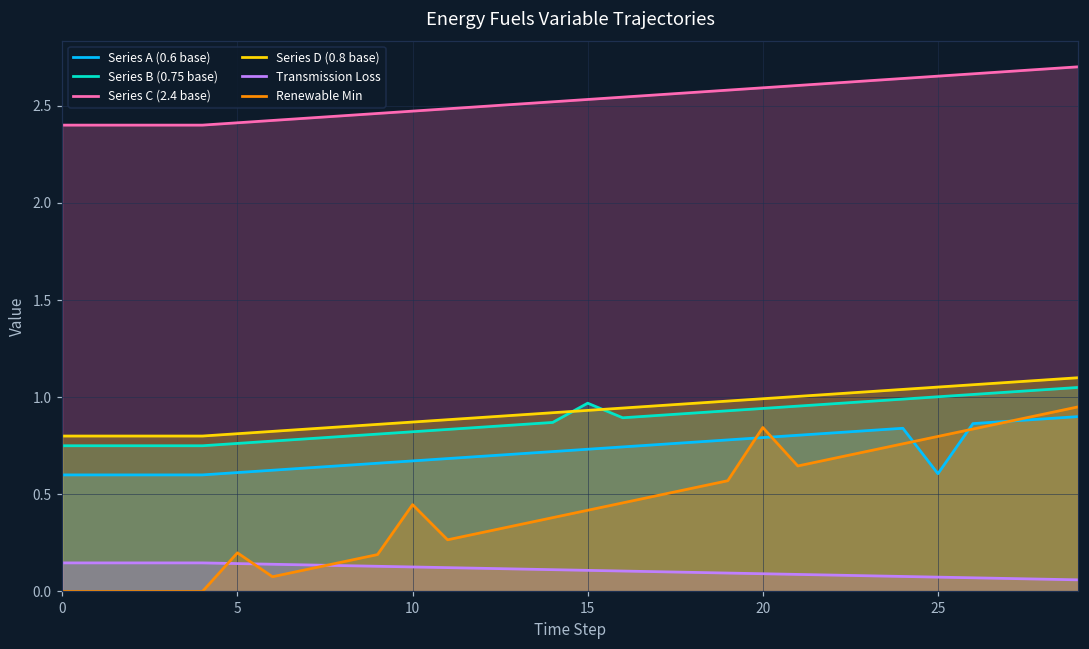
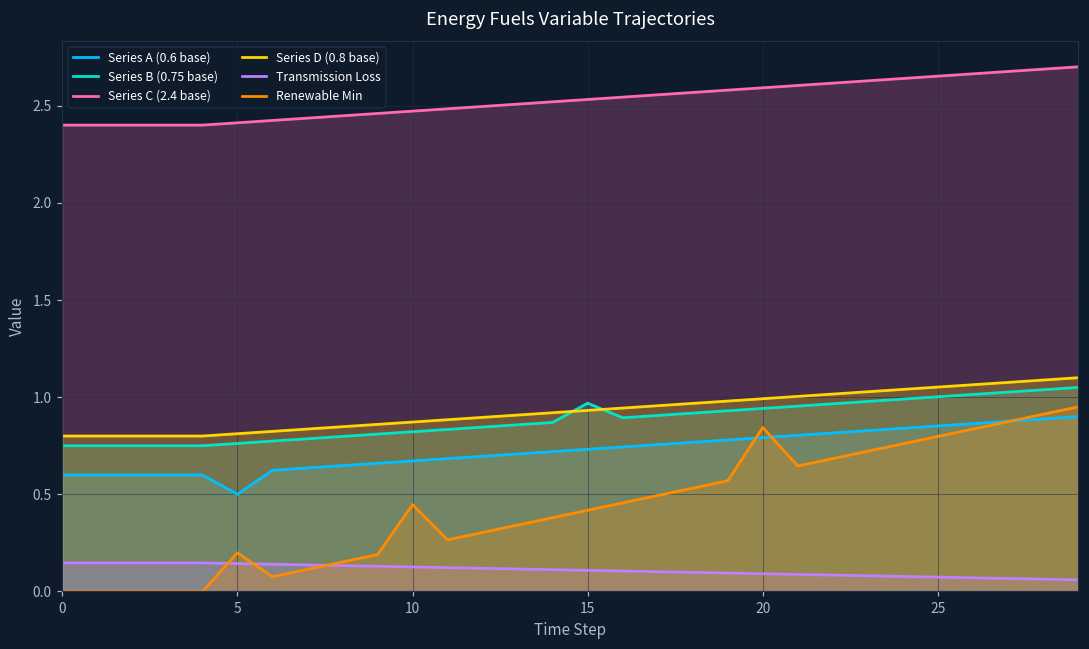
  {
    "Series A (0.6 base)": {
      "0": 0.60,
-     "5": 0.61,
+     "5": 0.50,
      "10": 0.67,
      "15": 0.73,
      "20": 0.79,
-     "25": 0.61
+     "25": 0.85
    },
    "Series B (0.75 base)": {
      "0": 0.75,
      "5": 0.76,
      "10": 0.82,
      "15": 0.97,
      "20": 0.94,
      "25": 1.00
    },
    "Series C (2.4 base)": {
      "0": 2.40,
      "5": 2.41,
      "10": 2.47,
      "15": 2.53,
      "20": 2.59,
      "25": 2.65
    },
    "Series D (0.8 base)": {
      "0": 0.80,
      "5": 0.81,
      "10": 0.87,
      "15": 0.93,
      "20": 0.99,
      "25": 1.05
    },
    "Transmission Loss": {
      "0": 0.15,
      "5": 0.14,
      "10": 0.13,
      "15": 0.11,
      "20": 0.09,
      "25": 0.07
    },
    "Renewable Min": {
      "0": 0.00,
      "5": 0.20,
      "10": 0.45,
      "15": 0.42,
      "20": 0.84,
      "25": 0.80
    }
  }
